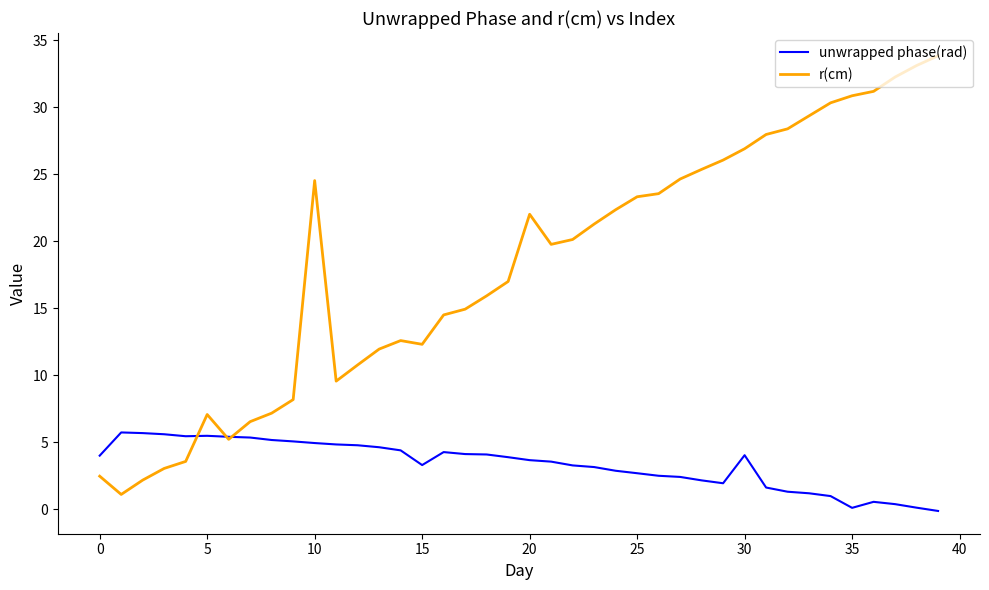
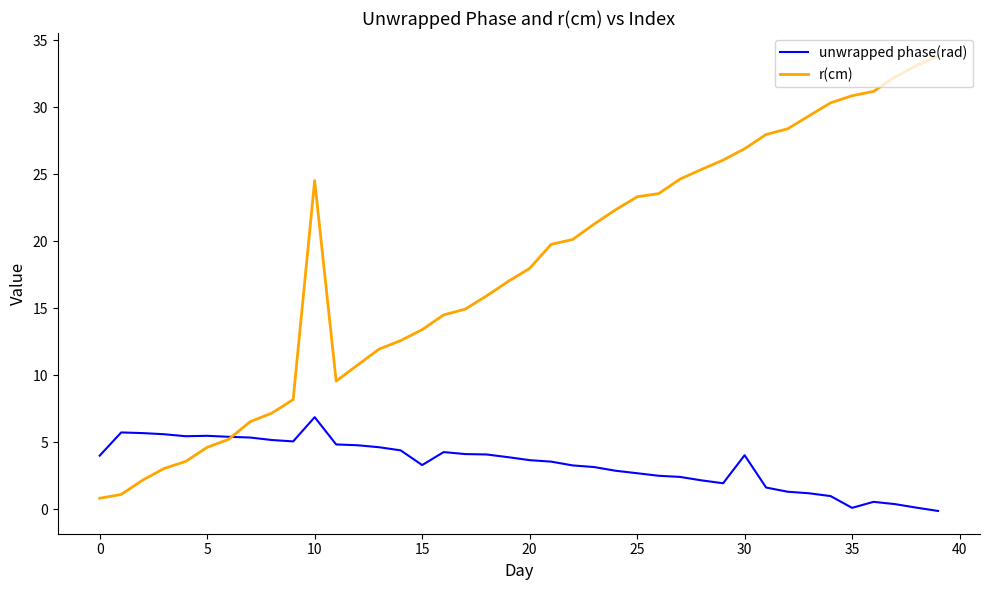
  {
    "unwrapped phase(rad)": {
      "0": 4.0,
      "5": 5.5,
-     "10": 4.9,
+     "10": 6.9,
      "15": 3.3,
      "20": 3.7,
      "25": 2.7,
      "30": 4.0,
      "35": 0.1
    },
    "r(cm)": {
-     "0": 2.5,
-     "5": 7.1,
+     "0": 0.8,
+     "5": 4.6,
      "10": 24.5,
-     "15": 12.3,
-     "20": 22.0,
+     "15": 13.4,
+     "20": 18.0,
      "25": 23.3,
      "30": 26.9,
      "35": 30.8
    }
  }
